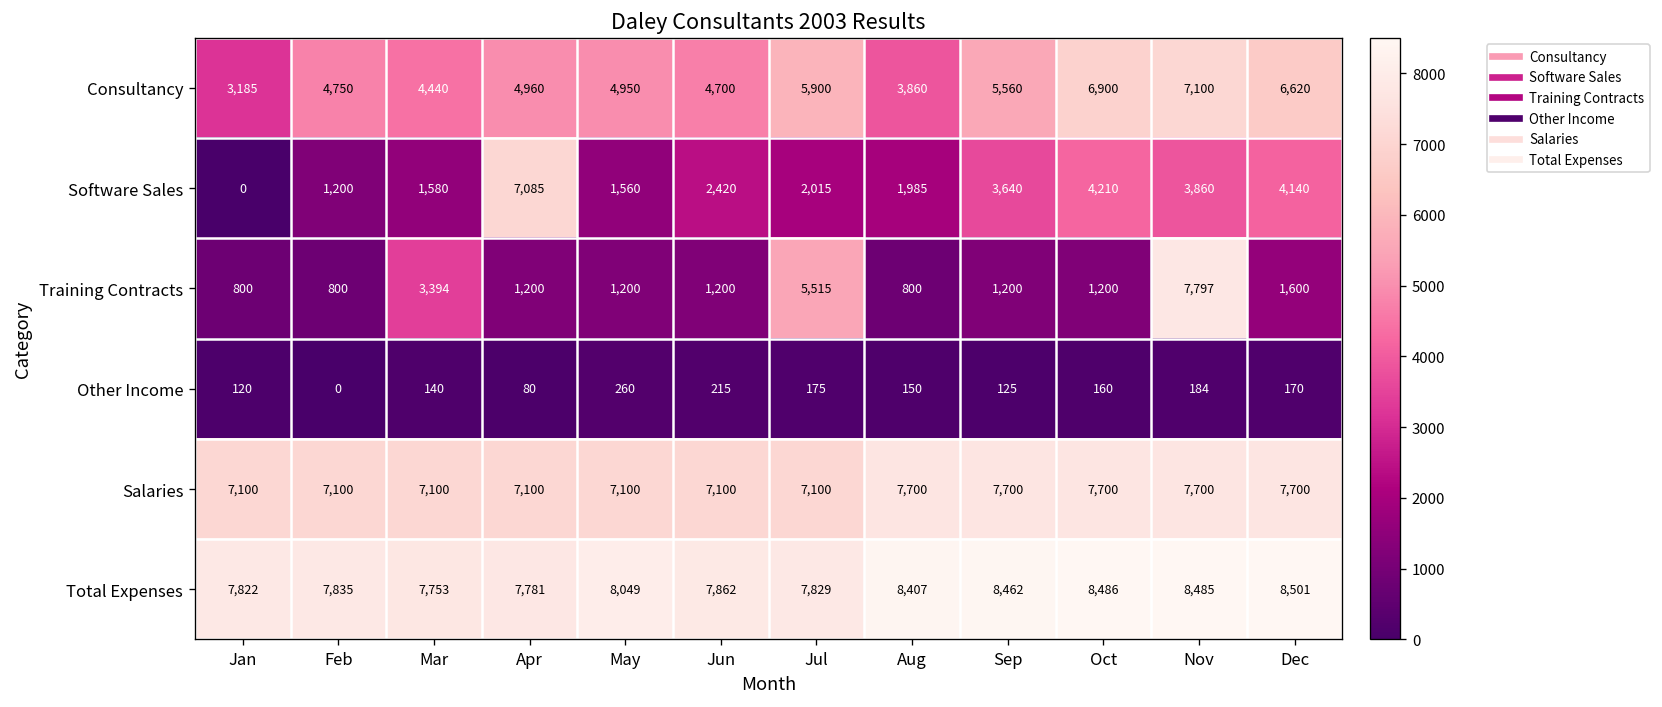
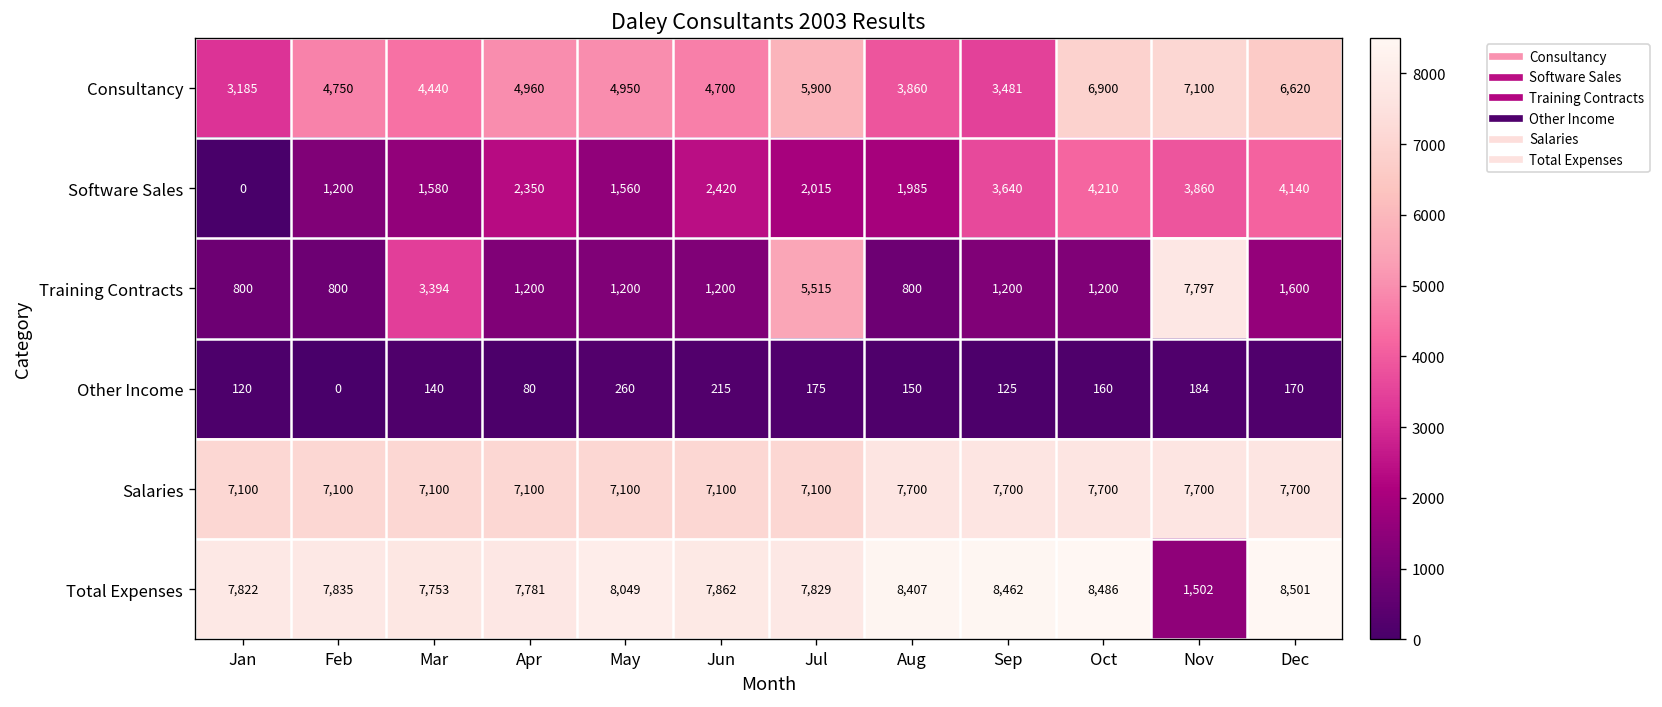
  {
    "Consultancy": {
      "Jan": "3,185",
      "Feb": "4,750",
      "Mar": "4,440",
      "Apr": "4,960",
      "May": "4,950",
      "Jun": "4,700",
      "Jul": "5,900",
      "Aug": "3,860",
-     "Sep": "5,560",
+     "Sep": "3,481",
      "Oct": "6,900",
      "Nov": "7,100",
      "Dec": "6,620"
    },
    "Software Sales": {
      "Jan": "0",
      "Feb": "1,200",
      "Mar": "1,580",
-     "Apr": "7,085",
+     "Apr": "2,350",
      "May": "1,560",
      "Jun": "2,420",
      "Jul": "2,015",
      "Aug": "1,985",
      "Sep": "3,640",
      "Oct": "4,210",
      "Nov": "3,860",
      "Dec": "4,140"
    },
    "Training Contracts": {
      "Jan": "800",
      "Feb": "800",
      "Mar": "3,394",
      "Apr": "1,200",
      "May": "1,200",
      "Jun": "1,200",
      "Jul": "5,515",
      "Aug": "800",
      "Sep": "1,200",
      "Oct": "1,200",
      "Nov": "7,797",
      "Dec": "1,600"
    },
    "Other Income": {
      "Jan": "120",
      "Feb": "0",
      "Mar": "140",
      "Apr": "80",
      "May": "260",
      "Jun": "215",
      "Jul": "175",
      "Aug": "150",
      "Sep": "125",
      "Oct": "160",
      "Nov": "184",
      "Dec": "170"
    },
    "Salaries": {
      "Jan": "7,100",
      "Feb": "7,100",
      "Mar": "7,100",
      "Apr": "7,100",
      "May": "7,100",
      "Jun": "7,100",
      "Jul": "7,100",
      "Aug": "7,700",
      "Sep": "7,700",
      "Oct": "7,700",
      "Nov": "7,700",
      "Dec": "7,700"
    },
    "Total Expenses": {
      "Jan": "7,822",
      "Feb": "7,835",
      "Mar": "7,753",
      "Apr": "7,781",
      "May": "8,049",
      "Jun": "7,862",
      "Jul": "7,829",
      "Aug": "8,407",
      "Sep": "8,462",
      "Oct": "8,486",
-     "Nov": "8,485",
+     "Nov": "1,502",
      "Dec": "8,501"
    }
  }
